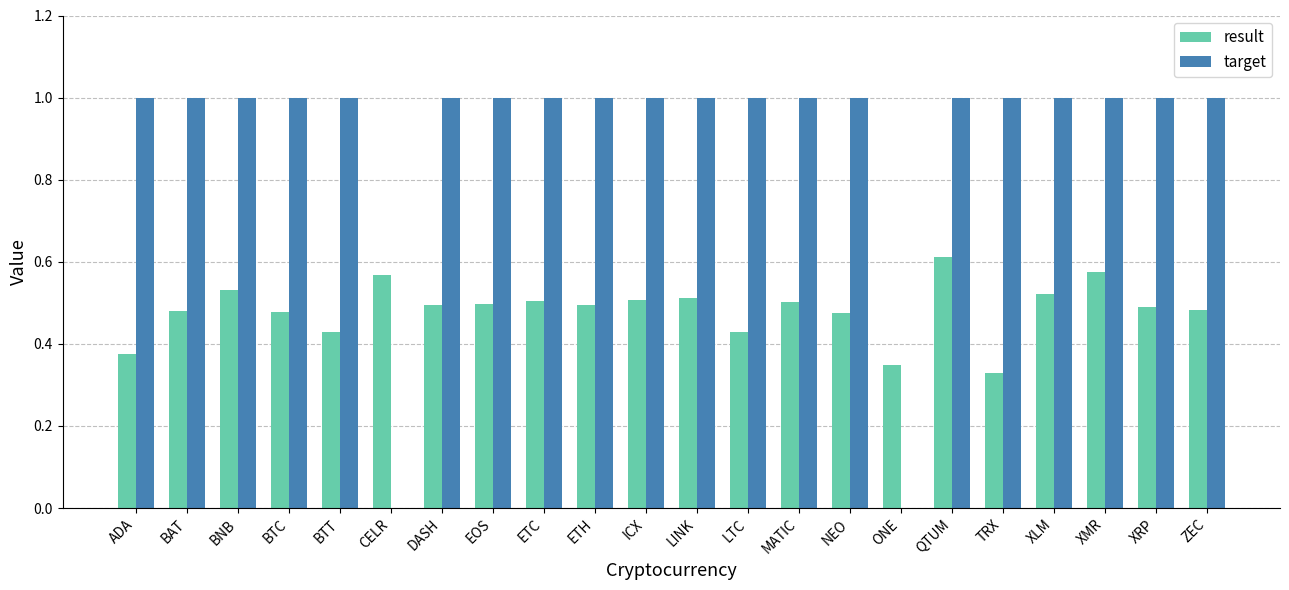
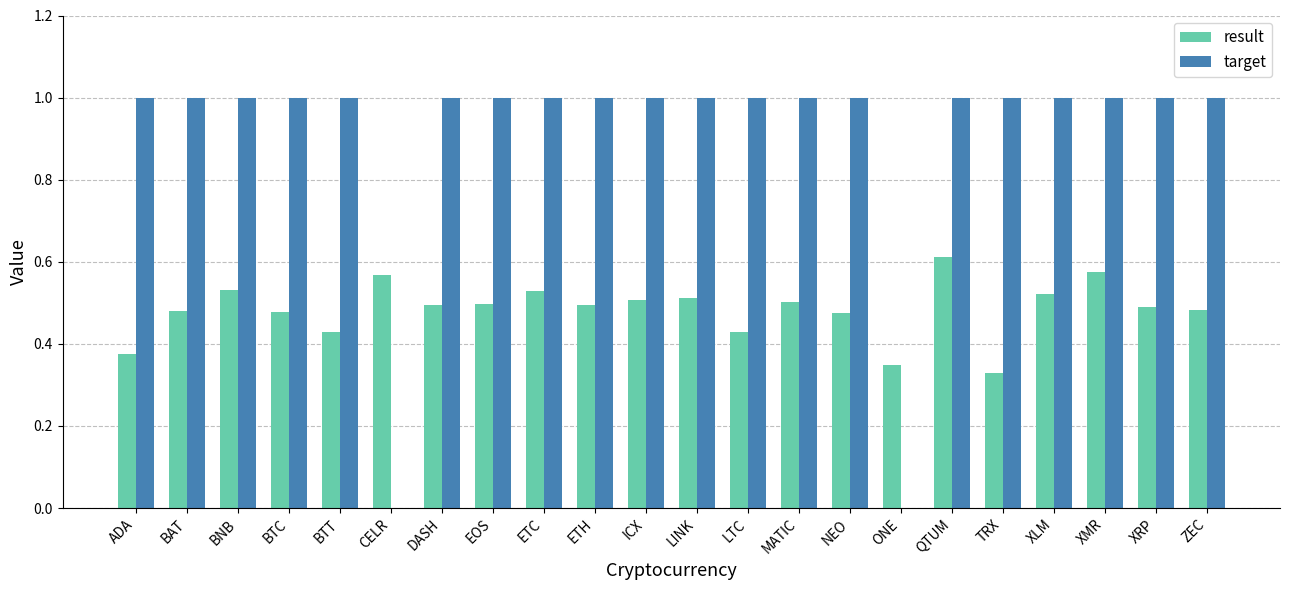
  {
    "result": {
      "ADA": 0.37,
      "BAT": 0.48,
      "BNB": 0.53,
      "BTC": 0.48,
      "BTT": 0.43,
      "CELR": 0.57,
      "DASH": 0.49,
      "EOS": 0.50,
-     "ETC": 0.50,
+     "ETC": 0.53,
      "ETH": 0.50,
      "ICX": 0.51,
      "LINK": 0.51,
      "LTC": 0.43,
      "MATIC": 0.50,
      "NEO": 0.47,
      "ONE": 0.35,
      "QTUM": 0.61,
      "TRX": 0.33,
      "XLM": 0.52,
      "XMR": 0.58,
      "XRP": 0.49,
      "ZEC": 0.48
    },
    "target": {
      "ADA": 1.00,
      "BAT": 1.00,
      "BNB": 1.00,
      "BTC": 1.00,
      "BTT": 1.00,
      "CELR": 0.00,
      "DASH": 1.00,
      "EOS": 1.00,
      "ETC": 1.00,
      "ETH": 1.00,
      "ICX": 1.00,
      "LINK": 1.00,
      "LTC": 1.00,
      "MATIC": 1.00,
      "NEO": 1.00,
      "ONE": 0.00,
      "QTUM": 1.00,
      "TRX": 1.00,
      "XLM": 1.00,
      "XMR": 1.00,
      "XRP": 1.00,
      "ZEC": 1.00
    }
  }
